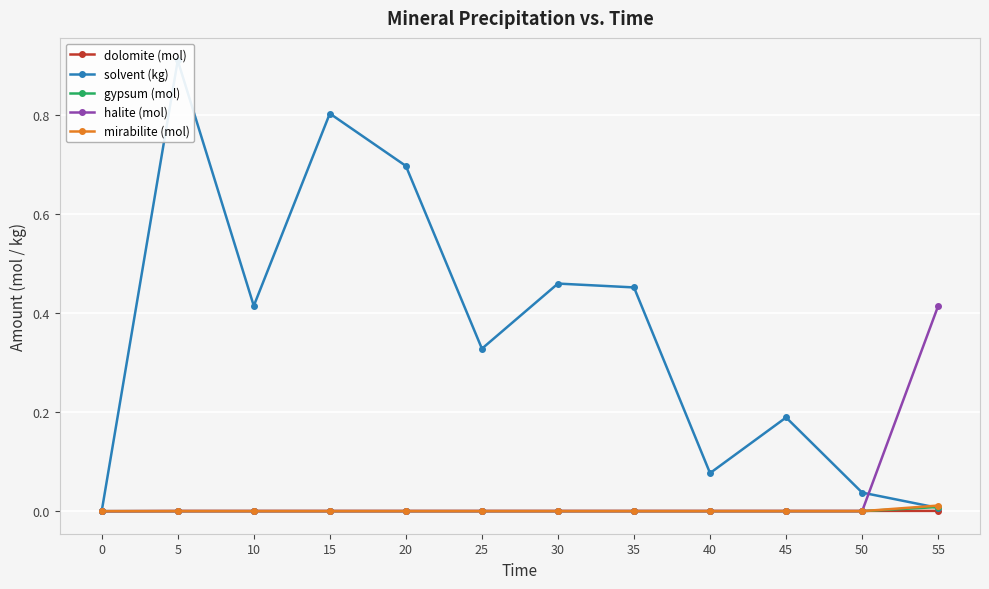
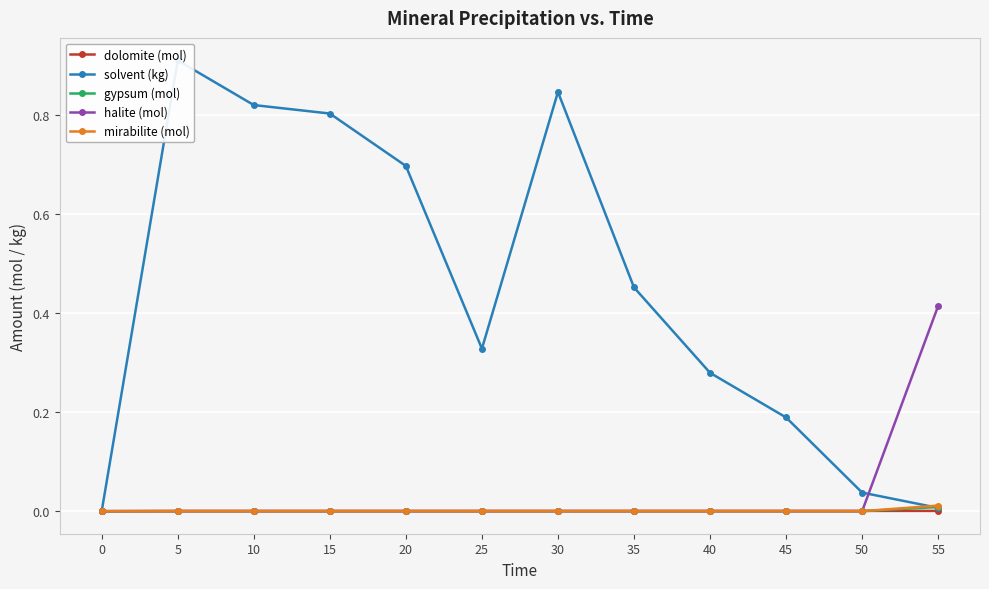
  {
    "dolomite (mol)": {
      "55": 0.00
    },
    "solvent (kg)": {
-     "10": 0.41,
+     "10": 0.82,
      "15": 0.80,
      "20": 0.70,
      "25": 0.33,
-     "30": 0.46,
+     "30": 0.85,
      "35": 0.45,
-     "40": 0.08,
+     "40": 0.28,
      "45": 0.19,
      "50": 0.04
    },
    "halite (mol)": {
      "55": 0.41
    }
  }
